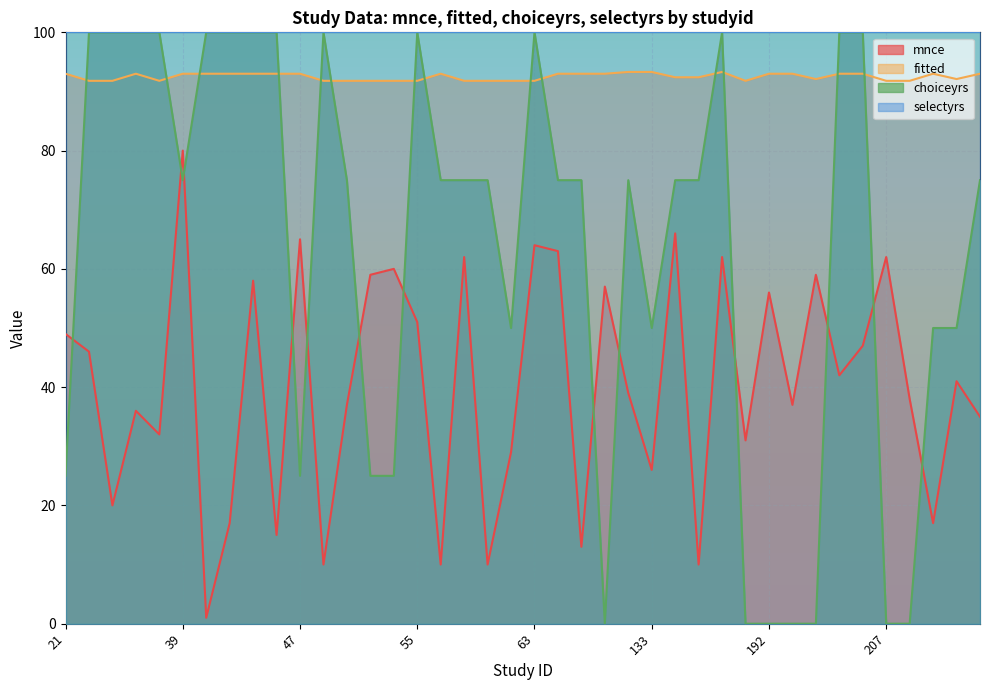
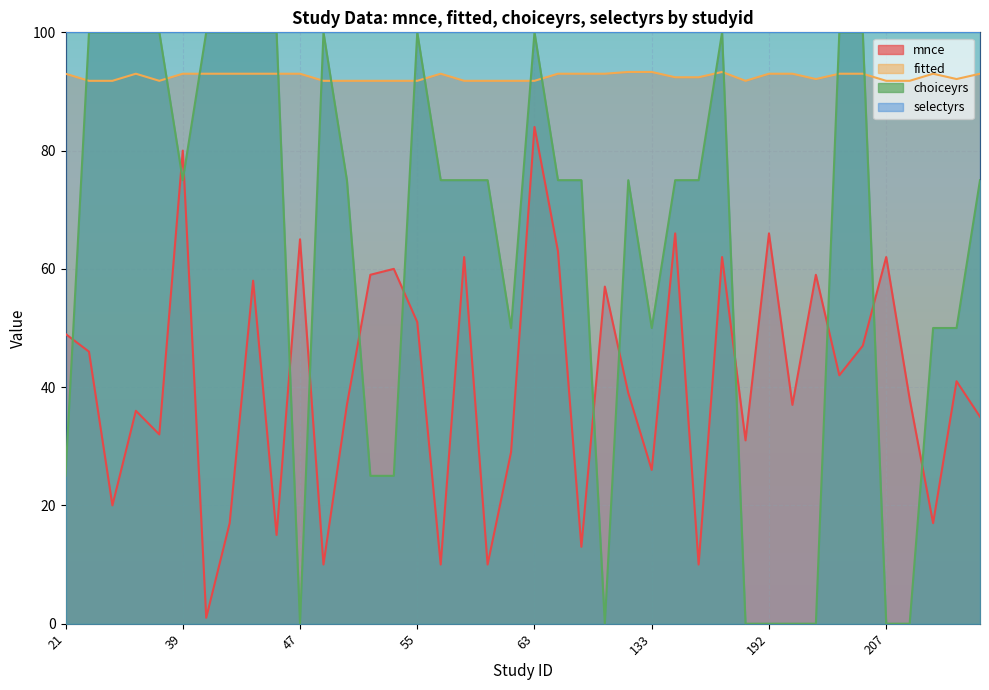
  {
    "mnce": {
      "21": 49,
      "39": 80,
      "47": 65,
      "55": 51,
-     "63": 64,
+     "63": 84,
      "133": 26,
-     "192": 56,
+     "192": 66,
      "207": 62
    },
    "fitted": {
      "21": 93,
      "39": 93,
      "47": 93,
      "55": 92,
      "63": 92,
      "133": 93,
      "192": 93
    },
    "choiceyrs": {
      "21": 25,
      "39": 75,
-     "47": 25,
+     "47": 0,
      "133": 50,
      "192": 0,
      "207": 0
    },
    "selectyrs": {
      "21": 100,
      "39": 100,
      "47": 100,
      "133": 100,
      "192": 100,
      "207": 100
    }
  }
